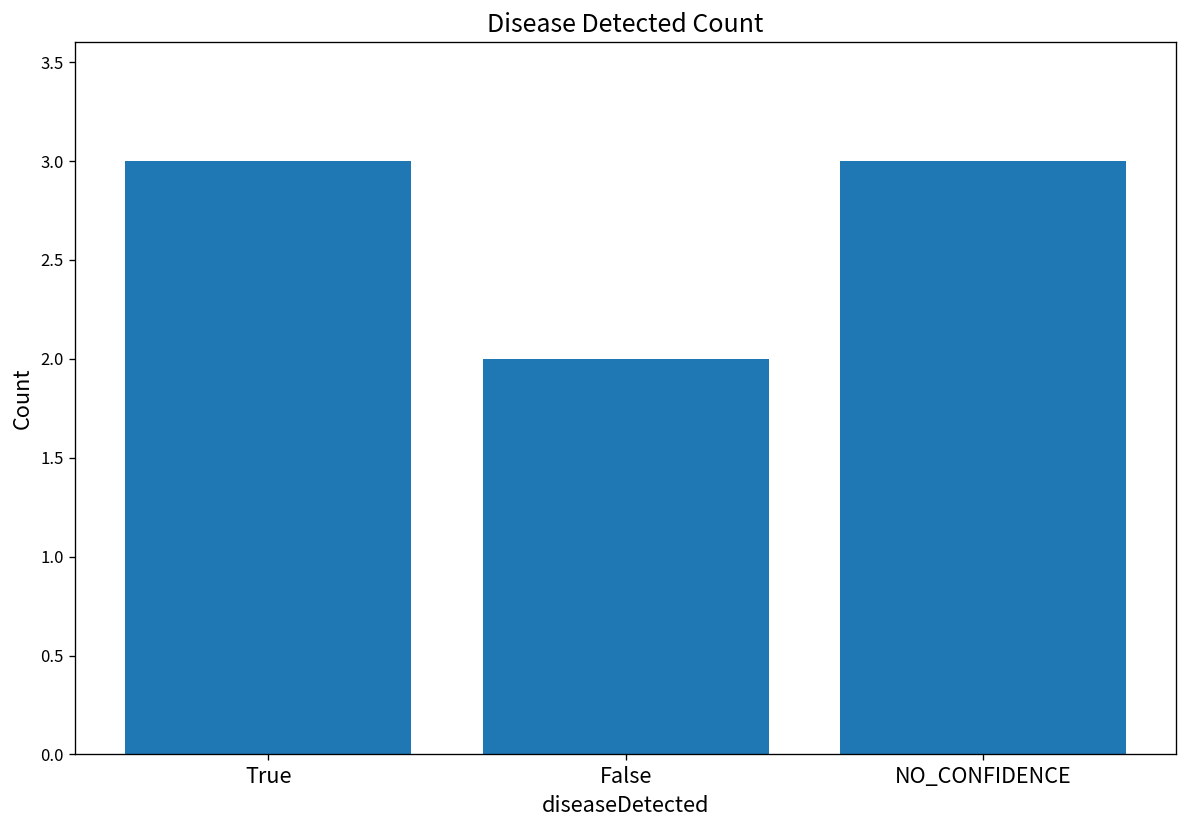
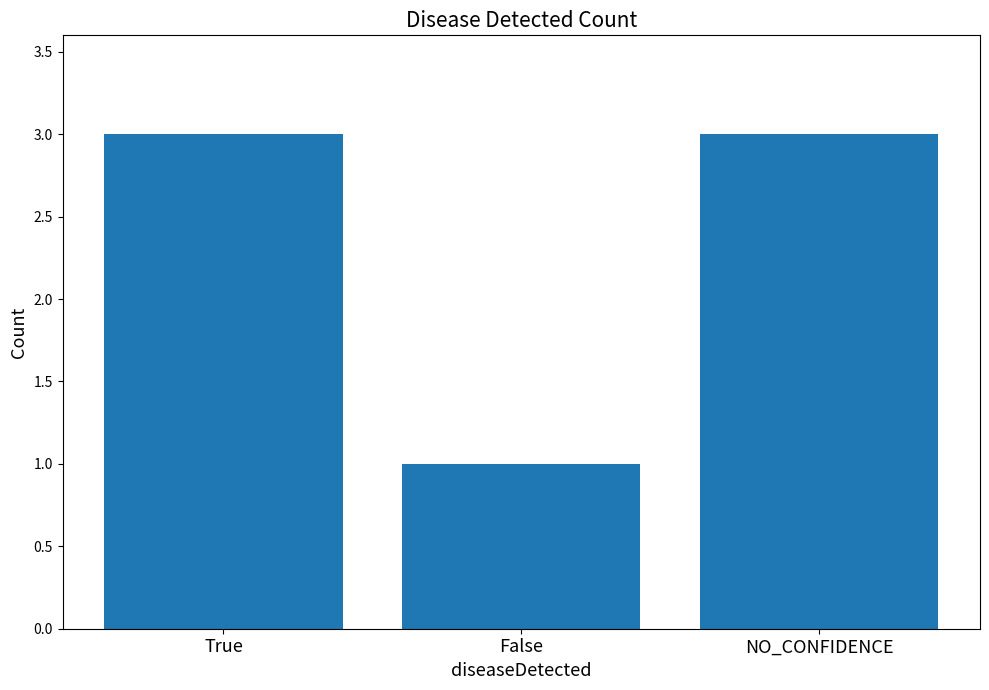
  {
    "True": 3,
-   "False": 2,
+   "False": 1,
    "NO_CONFIDENCE": 3
  }
